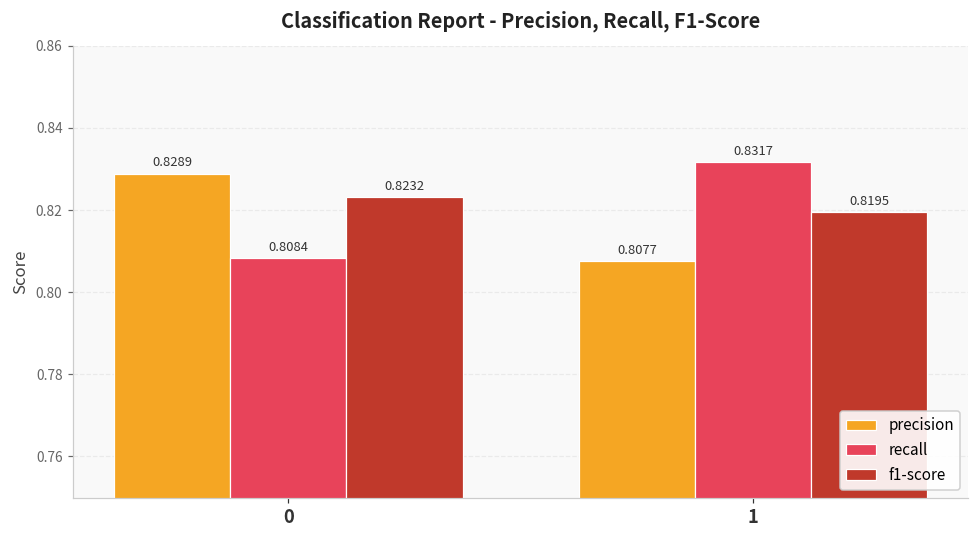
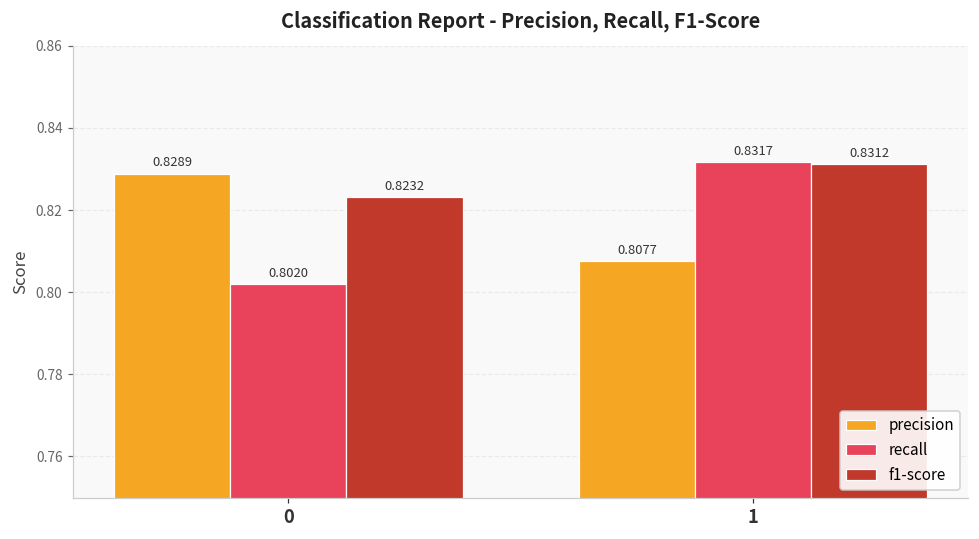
  {
    "precision": {
      "0": 0.8289,
      "1": 0.8077
    },
    "recall": {
-     "0": 0.8084,
+     "0": 0.8020,
      "1": 0.8317
    },
    "f1-score": {
      "0": 0.8232,
-     "1": 0.8195
+     "1": 0.8312
    }
  }
